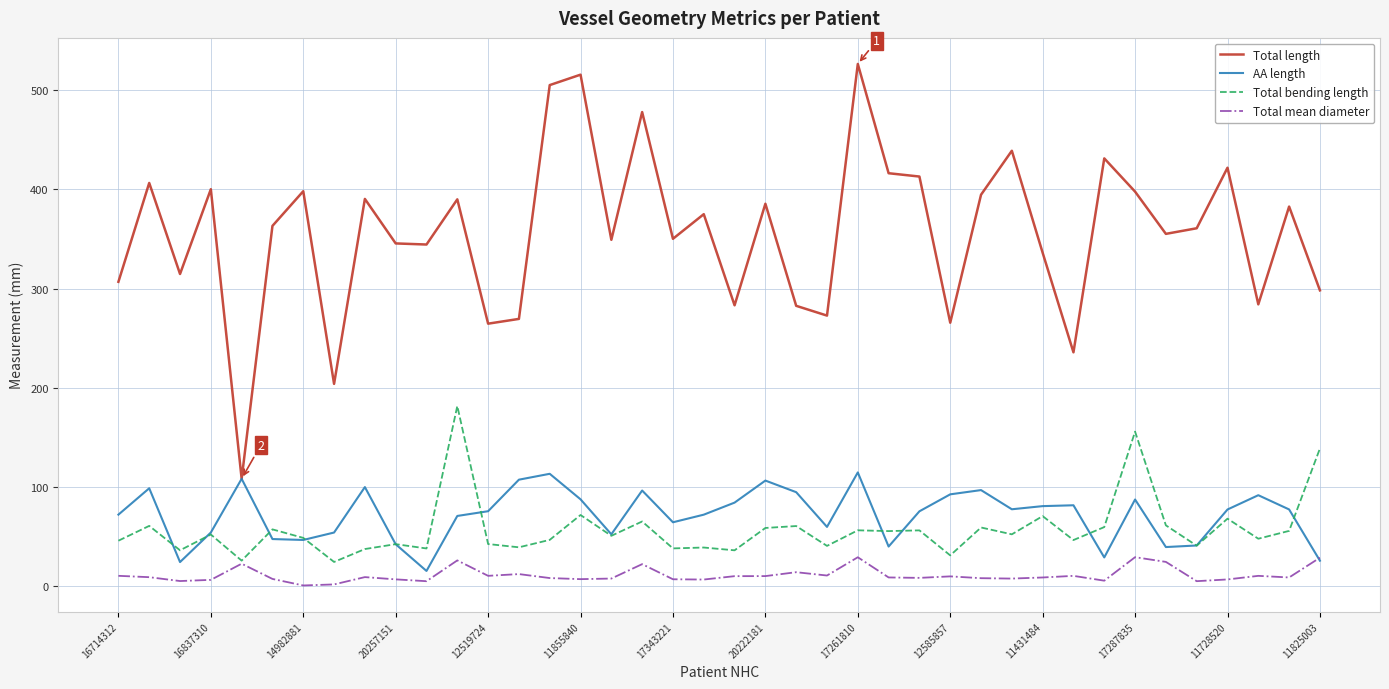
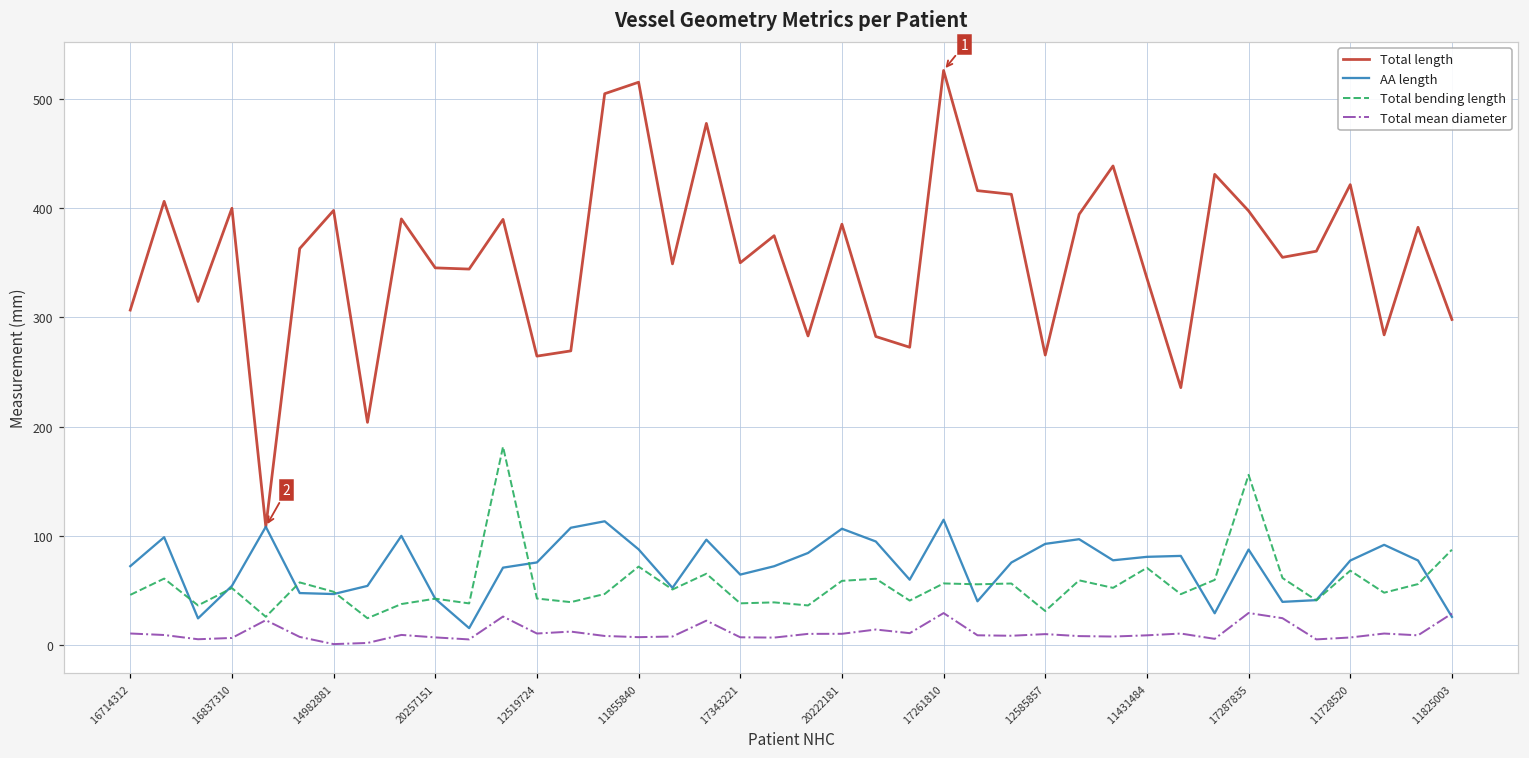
  {
    "Total length": {
      "16714312": 310,
      "16837310": 400,
      "14982881": 400,
      "20257151": 350,
      "12519724": 260,
      "11855840": 520,
      "17343221": 350,
      "20222181": 390,
      "17261810": 530,
      "12585857": 270,
      "11431484": 340,
      "17287835": 400,
      "11728520": 420,
      "11825003": 300
    },
    "AA length": {
      "16714312": 70,
      "12519724": 80,
      "11855840": 90,
      "17343221": 60,
      "20222181": 110,
      "17261810": 110,
      "12585857": 90,
      "11431484": 80,
      "17287835": 90,
      "11728520": 80,
      "11825003": 30
    },
    "Total bending length": {
      "16714312": 50,
      "12519724": 40,
      "11855840": 70,
      "17343221": 40,
      "20222181": 60,
      "17261810": 60,
      "12585857": 30,
      "11431484": 70,
      "17287835": 160,
      "11728520": 70,
-     "11825003": 140
+     "11825003": 90
    },
    "Total mean diameter": {
      "16714312": 10,
      "16837310": 10,
      "14982881": 0,
      "20257151": 10,
      "12519724": 10,
      "11855840": 10,
      "17343221": 10,
      "20222181": 10,
      "17261810": 30,
      "12585857": 10,
      "11431484": 10,
      "17287835": 30,
      "11728520": 10,
      "11825003": 30
    }
  }
